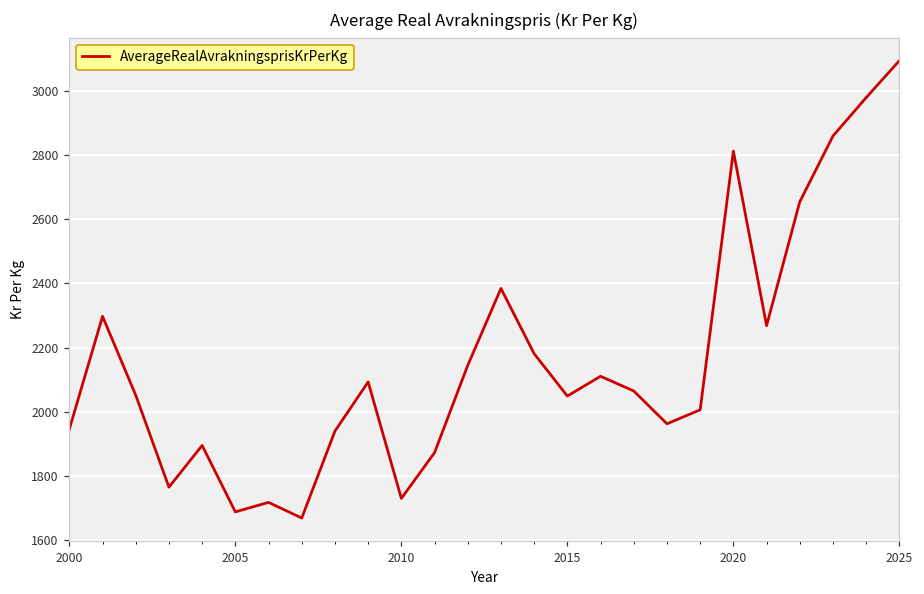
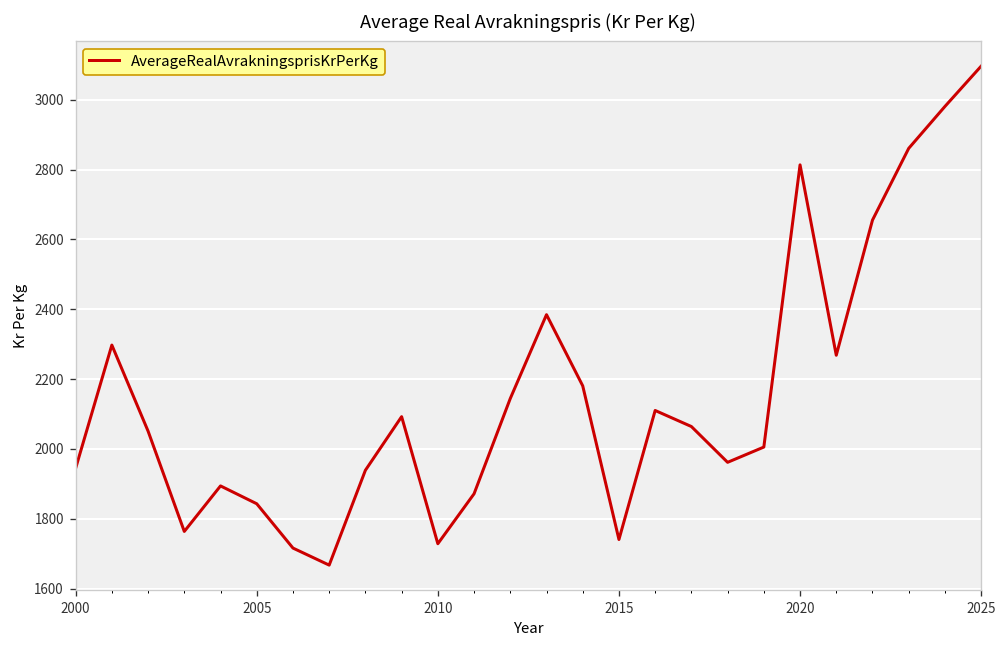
  {
    "2000": 1940,
-   "2005": 1690,
+   "2005": 1840,
    "2010": 1730,
-   "2015": 2050,
+   "2015": 1740,
    "2020": 2810,
    "2025": 3100
  }
